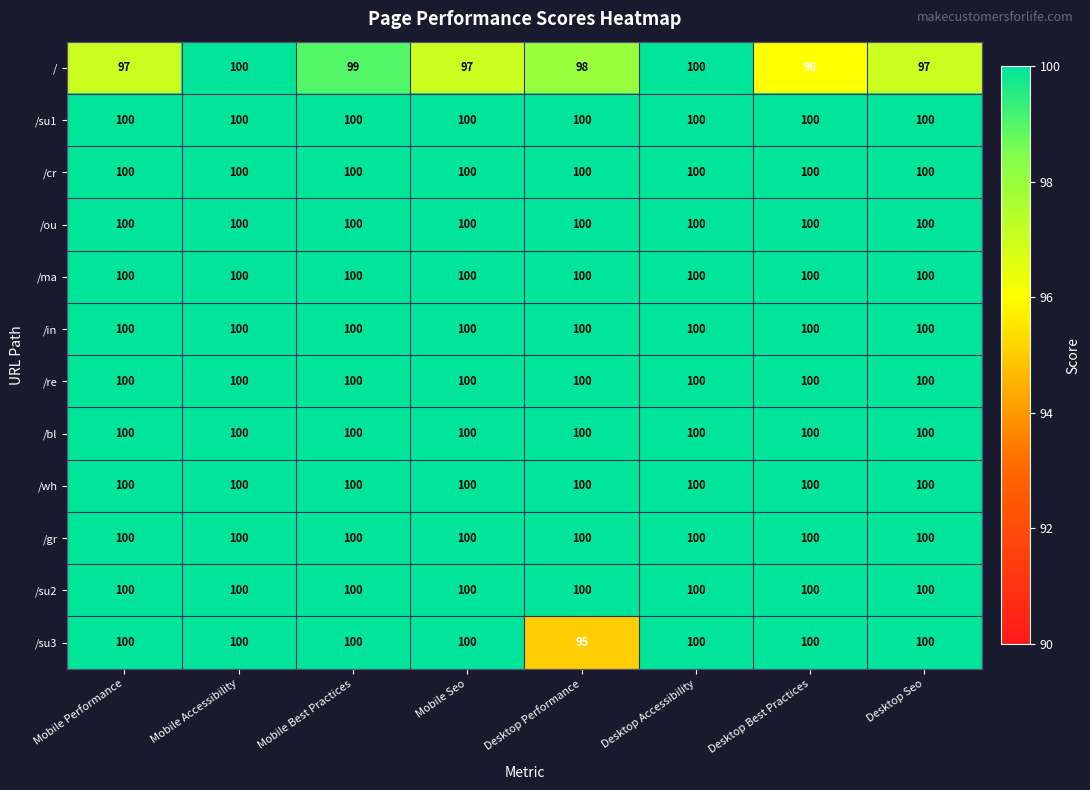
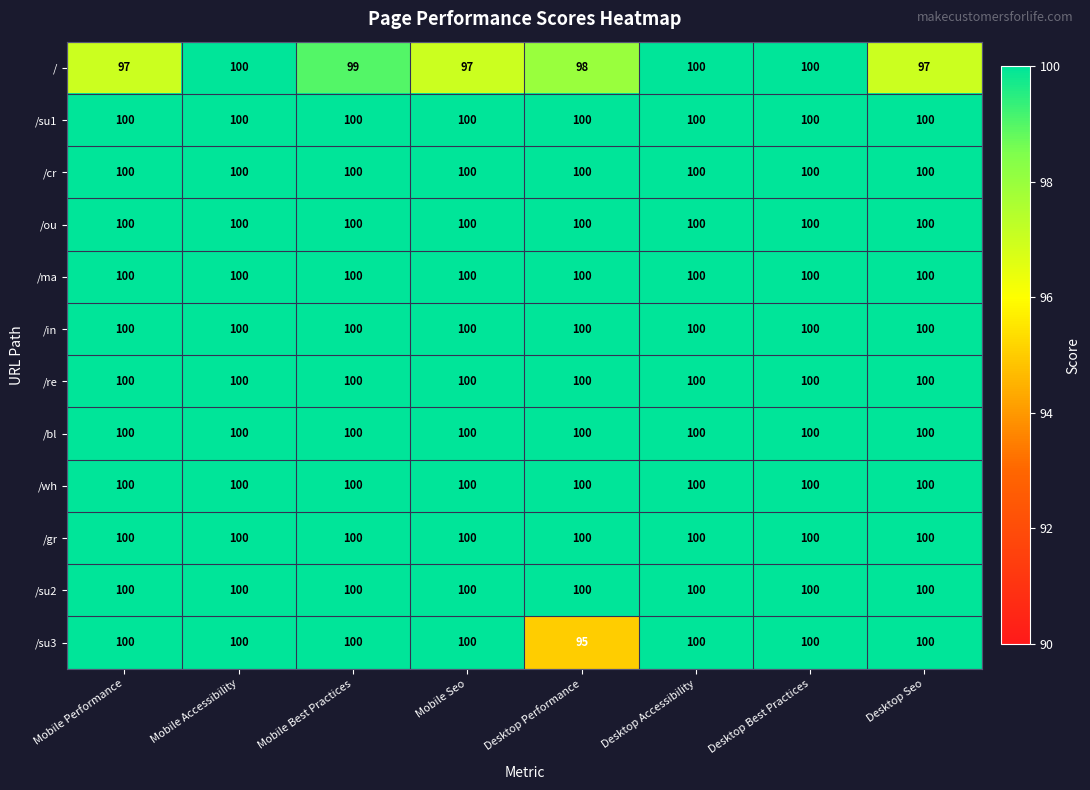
  {
    "/": {
      "Mobile Performance": 97,
      "Mobile Accessibility": 100,
      "Mobile Best Practices": 99,
      "Mobile Seo": 97,
      "Desktop Performance": 98,
      "Desktop Accessibility": 100,
-     "Desktop Best Practices": 96,
+     "Desktop Best Practices": 100,
      "Desktop Seo": 97
    },
    "/su1": {
      "Mobile Performance": 100,
      "Mobile Accessibility": 100,
      "Mobile Best Practices": 100,
      "Mobile Seo": 100,
      "Desktop Performance": 100,
      "Desktop Accessibility": 100,
      "Desktop Best Practices": 100,
      "Desktop Seo": 100
    },
    "/cr": {
      "Mobile Performance": 100,
      "Mobile Accessibility": 100,
      "Mobile Best Practices": 100,
      "Mobile Seo": 100,
      "Desktop Performance": 100,
      "Desktop Accessibility": 100,
      "Desktop Best Practices": 100,
      "Desktop Seo": 100
    },
    "/ou": {
      "Mobile Performance": 100,
      "Mobile Accessibility": 100,
      "Mobile Best Practices": 100,
      "Mobile Seo": 100,
      "Desktop Performance": 100,
      "Desktop Accessibility": 100,
      "Desktop Best Practices": 100,
      "Desktop Seo": 100
    },
    "/ma": {
      "Mobile Performance": 100,
      "Mobile Accessibility": 100,
      "Mobile Best Practices": 100,
      "Mobile Seo": 100,
      "Desktop Performance": 100,
      "Desktop Accessibility": 100,
      "Desktop Best Practices": 100,
      "Desktop Seo": 100
    },
    "/in": {
      "Mobile Performance": 100,
      "Mobile Accessibility": 100,
      "Mobile Best Practices": 100,
      "Mobile Seo": 100,
      "Desktop Performance": 100,
      "Desktop Accessibility": 100,
      "Desktop Best Practices": 100,
      "Desktop Seo": 100
    },
    "/re": {
      "Mobile Performance": 100,
      "Mobile Accessibility": 100,
      "Mobile Best Practices": 100,
      "Mobile Seo": 100,
      "Desktop Performance": 100,
      "Desktop Accessibility": 100,
      "Desktop Best Practices": 100,
      "Desktop Seo": 100
    },
    "/bl": {
      "Mobile Performance": 100,
      "Mobile Accessibility": 100,
      "Mobile Best Practices": 100,
      "Mobile Seo": 100,
      "Desktop Performance": 100,
      "Desktop Accessibility": 100,
      "Desktop Best Practices": 100,
      "Desktop Seo": 100
    },
    "/wh": {
      "Mobile Performance": 100,
      "Mobile Accessibility": 100,
      "Mobile Best Practices": 100,
      "Mobile Seo": 100,
      "Desktop Performance": 100,
      "Desktop Accessibility": 100,
      "Desktop Best Practices": 100,
      "Desktop Seo": 100
    },
    "/gr": {
      "Mobile Performance": 100,
      "Mobile Accessibility": 100,
      "Mobile Best Practices": 100,
      "Mobile Seo": 100,
      "Desktop Performance": 100,
      "Desktop Accessibility": 100,
      "Desktop Best Practices": 100,
      "Desktop Seo": 100
    },
    "/su2": {
      "Mobile Performance": 100,
      "Mobile Accessibility": 100,
      "Mobile Best Practices": 100,
      "Mobile Seo": 100,
      "Desktop Performance": 100,
      "Desktop Accessibility": 100,
      "Desktop Best Practices": 100,
      "Desktop Seo": 100
    },
    "/su3": {
      "Mobile Performance": 100,
      "Mobile Accessibility": 100,
      "Mobile Best Practices": 100,
      "Mobile Seo": 100,
      "Desktop Performance": 95,
      "Desktop Accessibility": 100,
      "Desktop Best Practices": 100,
      "Desktop Seo": 100
    }
  }
